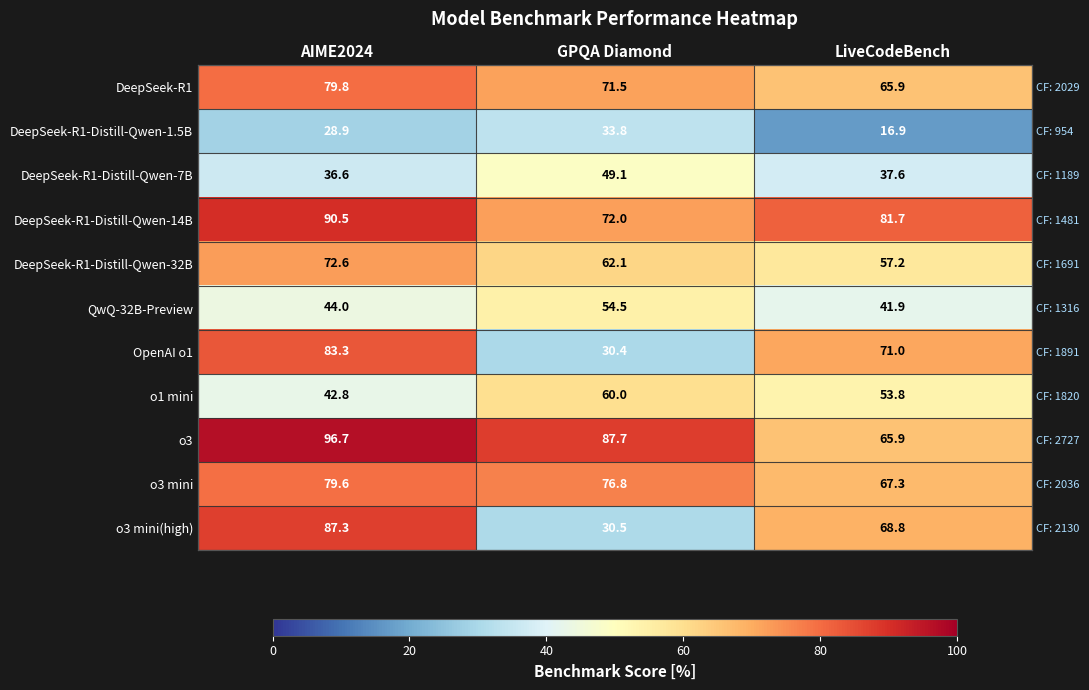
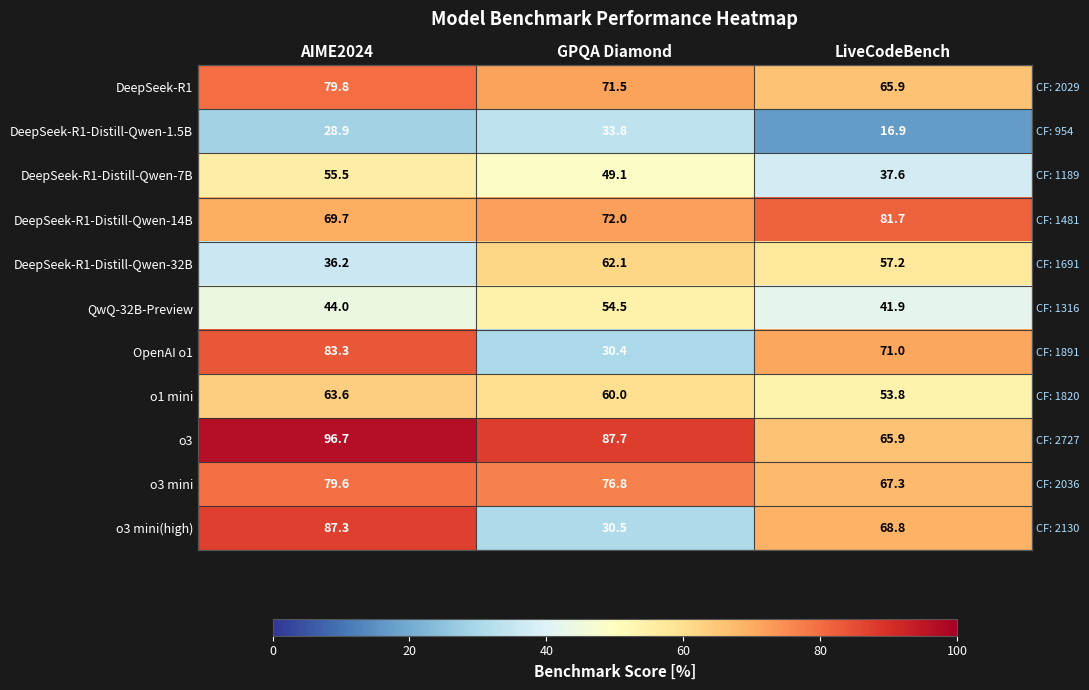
  {
    "DeepSeek-R1": {
      "AIME2024": 79.8,
      "GPQA Diamond": 71.5,
      "LiveCodeBench": 65.9
    },
    "DeepSeek-R1-Distill-Qwen-1.5B": {
      "AIME2024": 28.9,
      "GPQA Diamond": 33.8,
      "LiveCodeBench": 16.9
    },
    "DeepSeek-R1-Distill-Qwen-7B": {
-     "AIME2024": 36.6,
+     "AIME2024": 55.5,
      "GPQA Diamond": 49.1,
      "LiveCodeBench": 37.6
    },
    "DeepSeek-R1-Distill-Qwen-14B": {
-     "AIME2024": 90.5,
+     "AIME2024": 69.7,
      "GPQA Diamond": 72.0,
      "LiveCodeBench": 81.7
    },
    "DeepSeek-R1-Distill-Qwen-32B": {
-     "AIME2024": 72.6,
+     "AIME2024": 36.2,
      "GPQA Diamond": 62.1,
      "LiveCodeBench": 57.2
    },
    "QwQ-32B-Preview": {
      "AIME2024": 44.0,
      "GPQA Diamond": 54.5,
      "LiveCodeBench": 41.9
    },
    "OpenAI o1": {
      "AIME2024": 83.3,
      "GPQA Diamond": 30.4,
      "LiveCodeBench": 71.0
    },
    "o1 mini": {
-     "AIME2024": 42.8,
+     "AIME2024": 63.6,
      "GPQA Diamond": 60.0,
      "LiveCodeBench": 53.8
    },
    "o3": {
      "AIME2024": 96.7,
      "GPQA Diamond": 87.7,
      "LiveCodeBench": 65.9
    },
    "o3 mini": {
      "AIME2024": 79.6,
      "GPQA Diamond": 76.8,
      "LiveCodeBench": 67.3
    },
    "o3 mini(high)": {
      "AIME2024": 87.3,
      "GPQA Diamond": 30.5,
      "LiveCodeBench": 68.8
    }
  }
